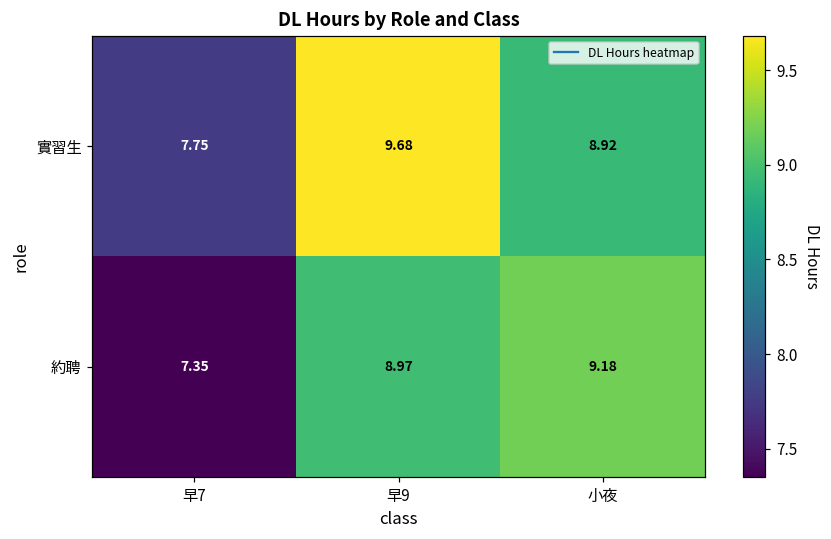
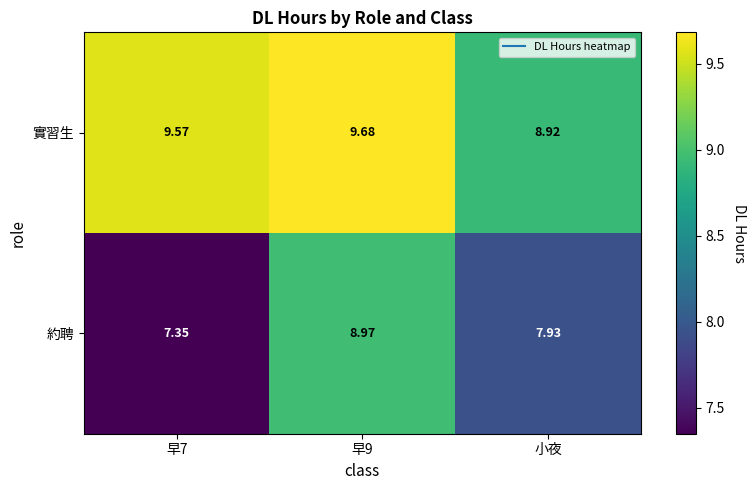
  {
    "實習生": {
-     "早7": 7.75,
+     "早7": 9.57,
      "早9": 9.68,
      "小夜": 8.92
    },
    "約聘": {
      "早7": 7.35,
      "早9": 8.97,
-     "小夜": 9.18
+     "小夜": 7.93
    }
  }
